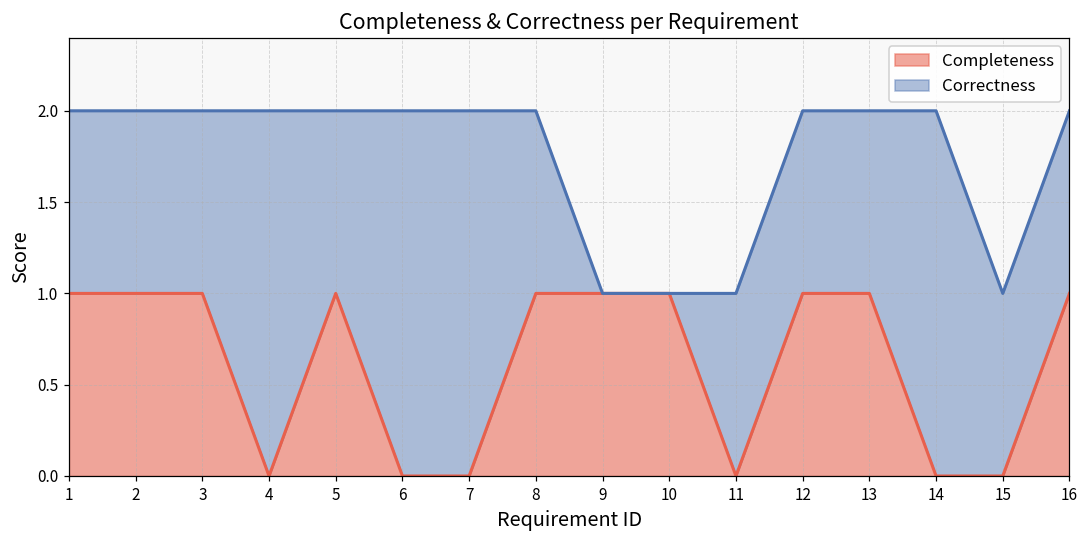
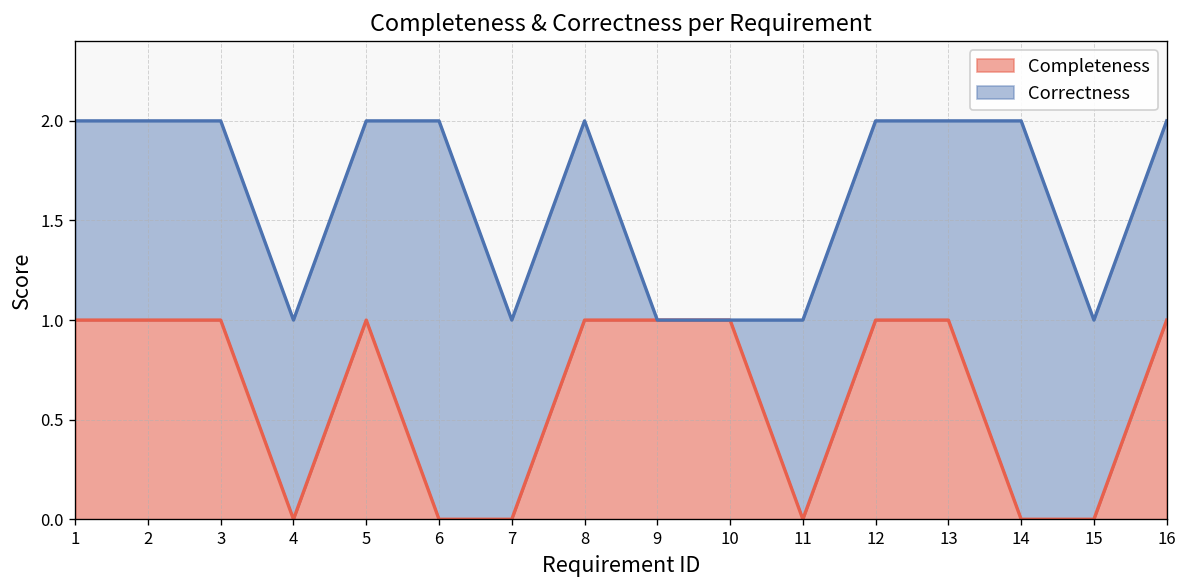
  {
    "Completeness": {
      "1": 1,
      "2": 1,
      "3": 1,
      "4": 0,
      "5": 1,
      "6": 0,
      "7": 0,
      "8": 1,
      "11": 0,
      "12": 1,
      "13": 1,
      "14": 0,
      "15": 0,
      "16": 1
    },
    "Correctness": {
      "1": 2,
      "2": 2,
      "3": 2,
-     "4": 2,
+     "4": 1,
      "5": 2,
      "6": 2,
-     "7": 2,
+     "7": 1,
      "8": 2,
      "11": 1,
      "12": 2,
      "13": 2,
      "14": 2,
      "15": 1,
      "16": 2
    }
  }
